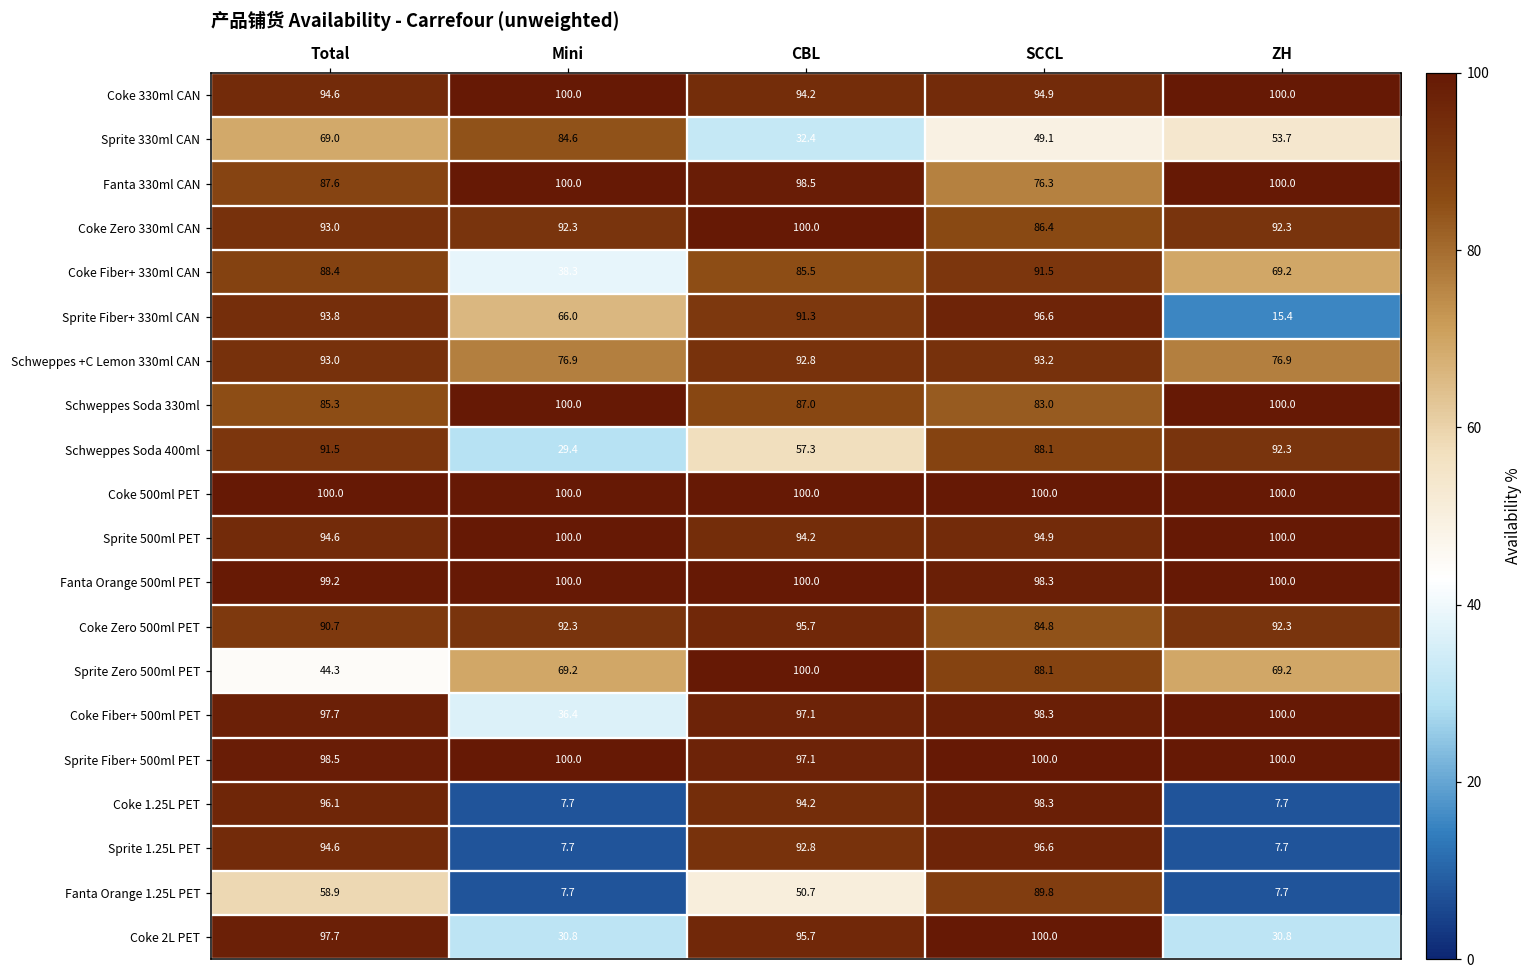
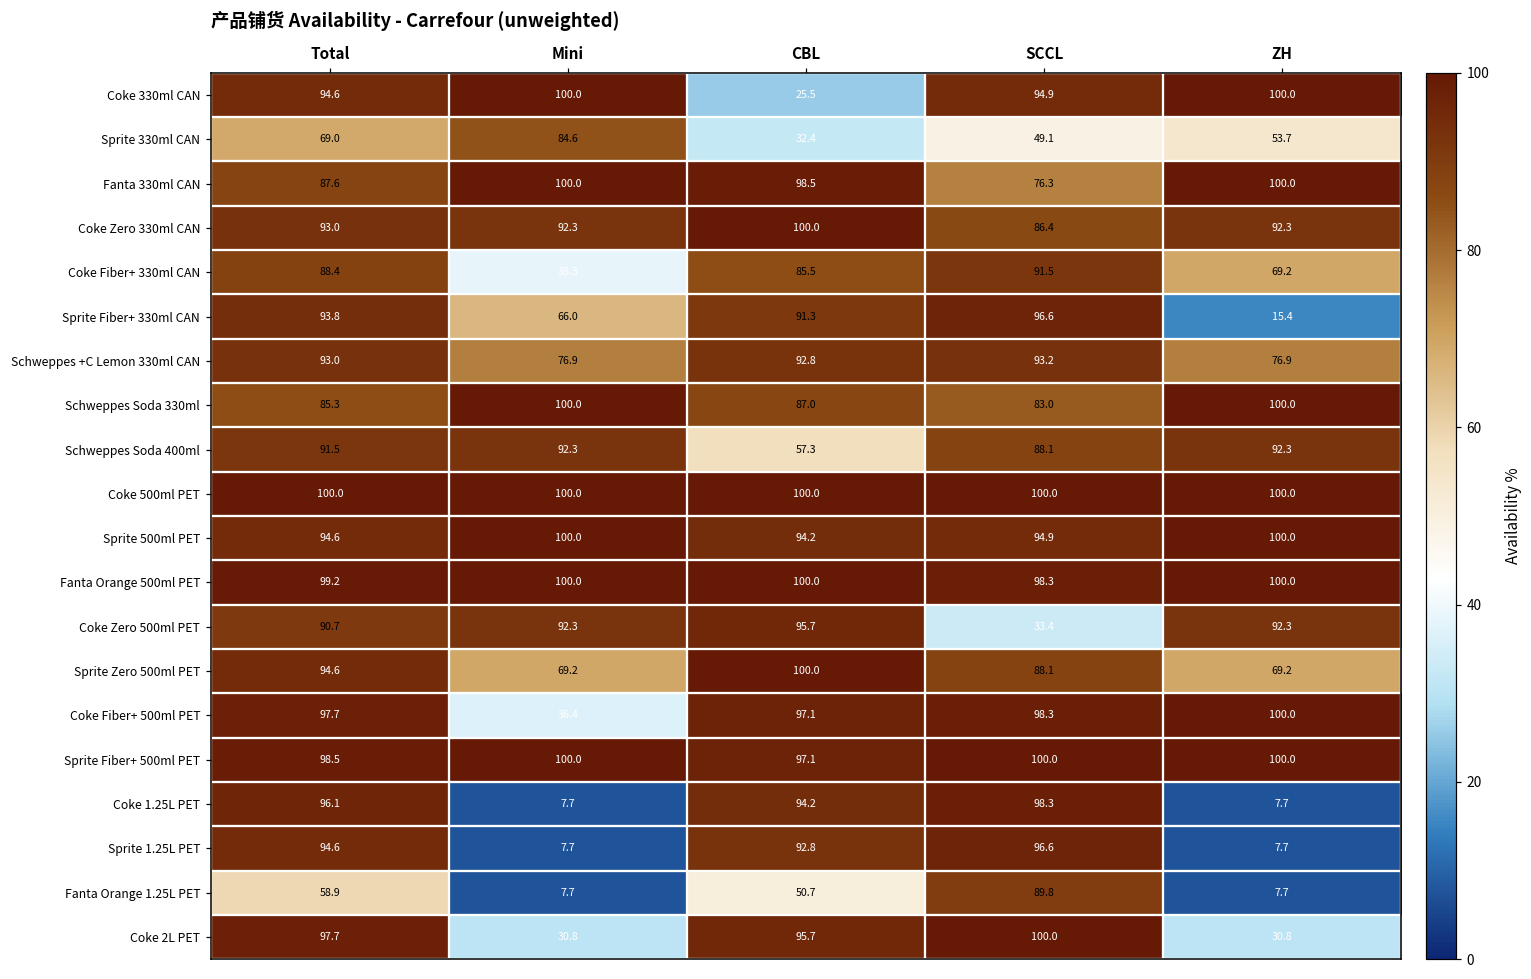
  {
    "Coke 330ml CAN": {
      "Total": 94.6,
      "Mini": 100.0,
-     "CBL": 94.2,
+     "CBL": 25.5,
      "SCCL": 94.9,
      "ZH": 100.0
    },
    "Sprite 330ml CAN": {
      "Total": 69.0,
      "Mini": 84.6,
      "CBL": 32.4,
      "SCCL": 49.1,
      "ZH": 53.7
    },
    "Fanta 330ml CAN": {
      "Total": 87.6,
      "Mini": 100.0,
      "CBL": 98.5,
      "SCCL": 76.3,
      "ZH": 100.0
    },
    "Coke Zero 330ml CAN": {
      "Total": 93.0,
      "Mini": 92.3,
      "CBL": 100.0,
      "SCCL": 86.4,
      "ZH": 92.3
    },
    "Coke Fiber+ 330ml CAN": {
      "Total": 88.4,
      "CBL": 85.5,
      "SCCL": 91.5,
      "ZH": 69.2
    },
    "Sprite Fiber+ 330ml CAN": {
      "Total": 93.8,
      "Mini": 66.0,
      "CBL": 91.3,
      "SCCL": 96.6,
      "ZH": 15.4
    },
    "Schweppes +C Lemon 330ml CAN": {
      "Total": 93.0,
      "Mini": 76.9,
      "CBL": 92.8,
      "SCCL": 93.2,
      "ZH": 76.9
    },
    "Schweppes Soda 330ml": {
      "Total": 85.3,
      "Mini": 100.0,
      "CBL": 87.0,
      "SCCL": 83.0,
      "ZH": 100.0
    },
    "Schweppes Soda 400ml": {
      "Total": 91.5,
-     "Mini": 29.4,
+     "Mini": 92.3,
      "CBL": 57.3,
      "SCCL": 88.1,
      "ZH": 92.3
    },
    "Coke 500ml PET": {
      "Total": 100.0,
      "Mini": 100.0,
      "CBL": 100.0,
      "SCCL": 100.0,
      "ZH": 100.0
    },
    "Sprite 500ml PET": {
      "Total": 94.6,
      "Mini": 100.0,
      "CBL": 94.2,
      "SCCL": 94.9,
      "ZH": 100.0
    },
    "Fanta Orange 500ml PET": {
      "Total": 99.2,
      "Mini": 100.0,
      "CBL": 100.0,
      "SCCL": 98.3,
      "ZH": 100.0
    },
    "Coke Zero 500ml PET": {
      "Total": 90.7,
      "Mini": 92.3,
      "CBL": 95.7,
-     "SCCL": 84.8,
+     "SCCL": 33.4,
      "ZH": 92.3
    },
    "Sprite Zero 500ml PET": {
-     "Total": 44.3,
+     "Total": 94.6,
      "Mini": 69.2,
      "CBL": 100.0,
      "SCCL": 88.1,
      "ZH": 69.2
    },
    "Coke Fiber+ 500ml PET": {
      "Total": 97.7,
      "CBL": 97.1,
      "SCCL": 98.3,
      "ZH": 100.0
    },
    "Sprite Fiber+ 500ml PET": {
      "Total": 98.5,
      "Mini": 100.0,
      "CBL": 97.1,
      "SCCL": 100.0,
      "ZH": 100.0
    },
    "Coke 1.25L PET": {
      "Total": 96.1,
      "Mini": 7.7,
      "CBL": 94.2,
      "SCCL": 98.3,
      "ZH": 7.7
    },
    "Sprite 1.25L PET": {
      "Total": 94.6,
      "Mini": 7.7,
      "CBL": 92.8,
      "SCCL": 96.6,
      "ZH": 7.7
    },
    "Fanta Orange 1.25L PET": {
      "Total": 58.9,
      "Mini": 7.7,
      "CBL": 50.7,
      "SCCL": 89.8,
      "ZH": 7.7
    },
    "Coke 2L PET": {
      "Total": 97.7,
      "Mini": 30.8,
      "CBL": 95.7,
      "SCCL": 100.0,
      "ZH": 30.8
    }
  }
